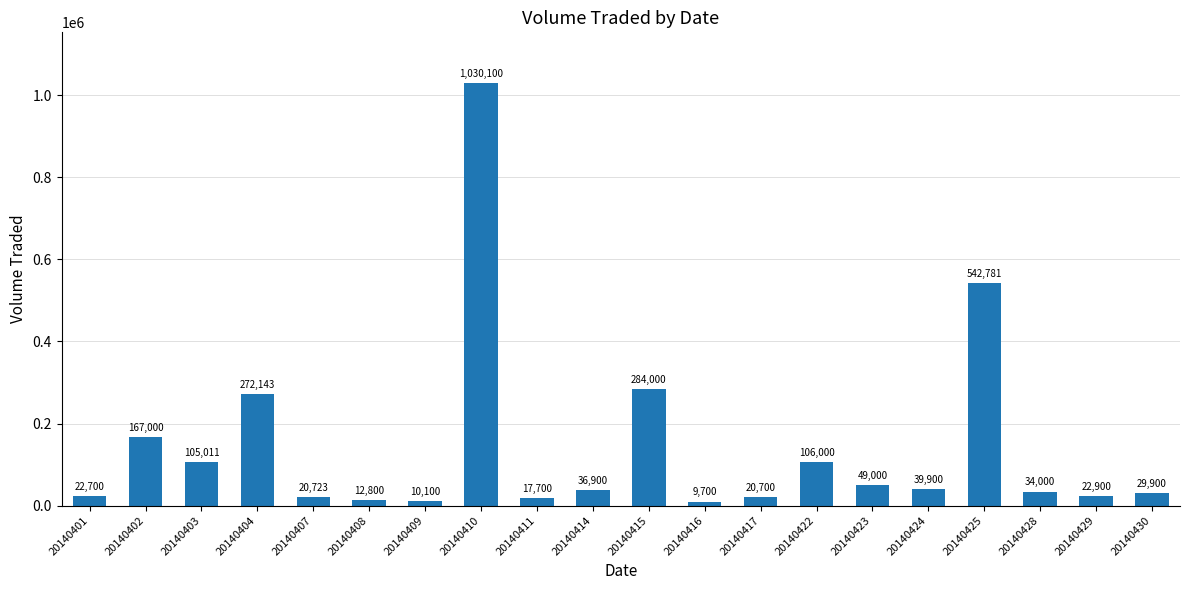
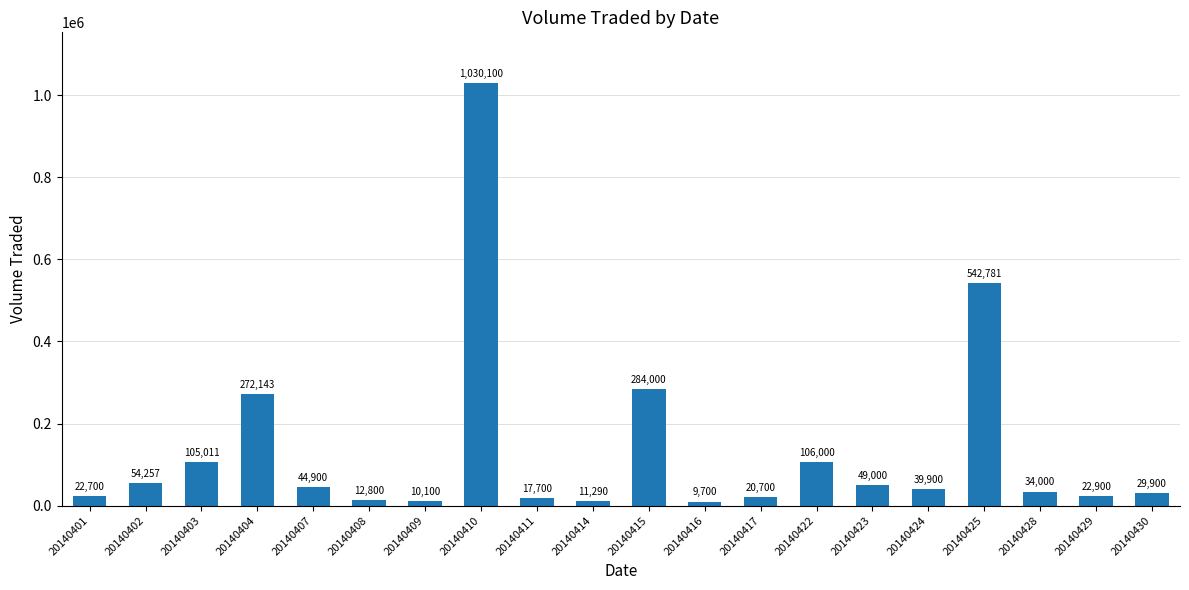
  {
    "20140401": "22,700",
-   "20140402": "167,000",
+   "20140402": "54,257",
    "20140403": "105,011",
    "20140404": "272,143",
-   "20140407": "20,723",
+   "20140407": "44,900",
    "20140408": "12,800",
    "20140409": "10,100",
    "20140410": "1,030,100",
    "20140411": "17,700",
-   "20140414": "36,900",
+   "20140414": "11,290",
    "20140415": "284,000",
    "20140416": "9,700",
    "20140417": "20,700",
    "20140422": "106,000",
    "20140423": "49,000",
    "20140424": "39,900",
    "20140425": "542,781",
    "20140428": "34,000",
    "20140429": "22,900",
    "20140430": "29,900"
  }
